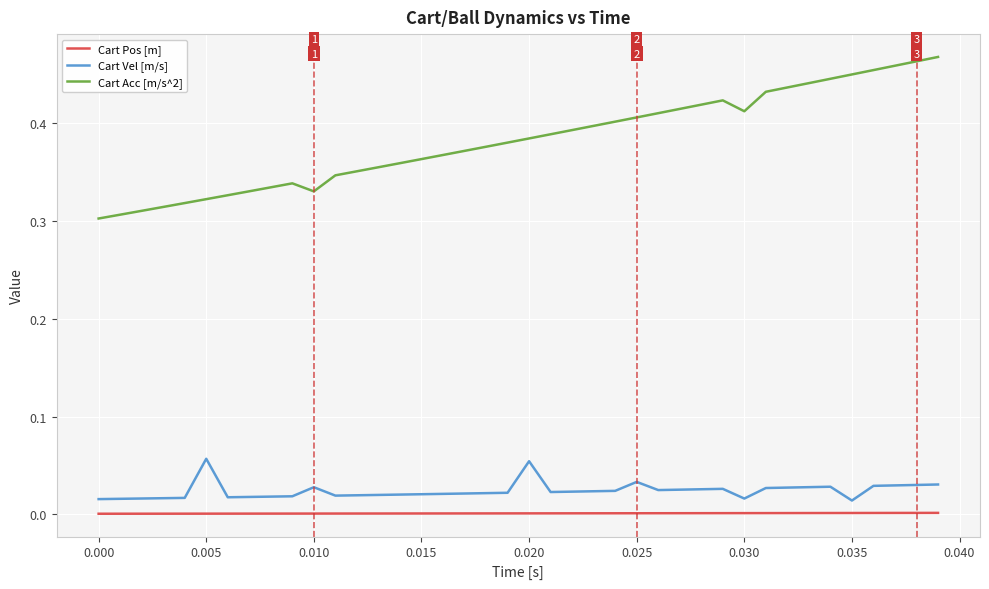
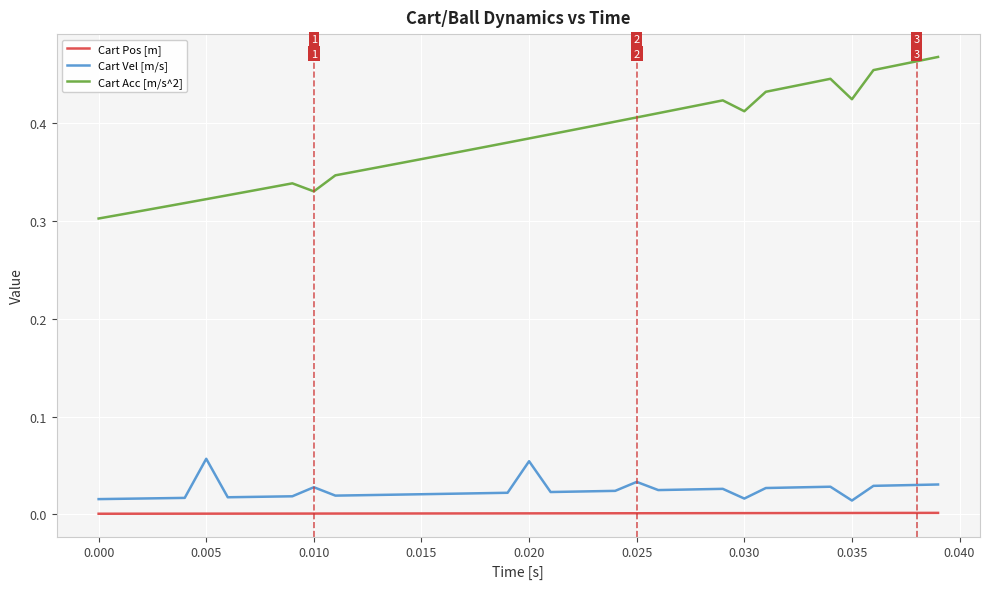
  {
    "Cart Pos [m]": {
      "0.000": 0.00,
      "0.005": 0.00,
      "0.010": 0.00,
      "0.015": 0.00,
      "0.020": 0.00,
      "0.025": 0.00,
      "0.030": 0.00,
      "0.035": 0.00
    },
    "Cart Vel [m/s]": {
      "0.000": 0.02,
      "0.005": 0.06,
      "0.010": 0.03,
      "0.015": 0.02,
      "0.020": 0.05,
      "0.025": 0.03,
      "0.030": 0.02,
      "0.035": 0.01
    },
    "Cart Acc [m/s^2]": {
      "0.000": 0.30,
      "0.005": 0.32,
      "0.010": 0.33,
      "0.015": 0.36,
      "0.020": 0.38,
      "0.025": 0.41,
      "0.030": 0.41,
-     "0.035": 0.45
+     "0.035": 0.42
    }
  }
